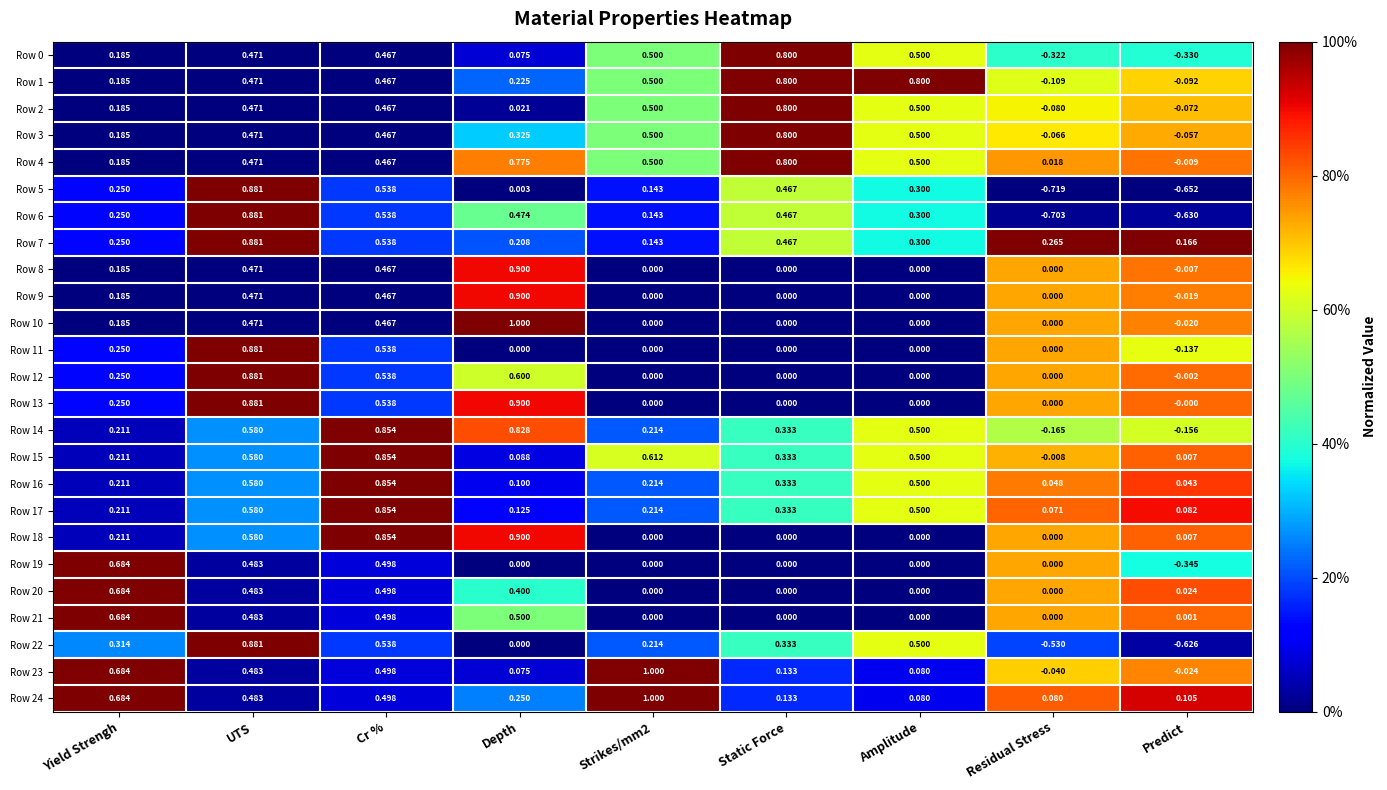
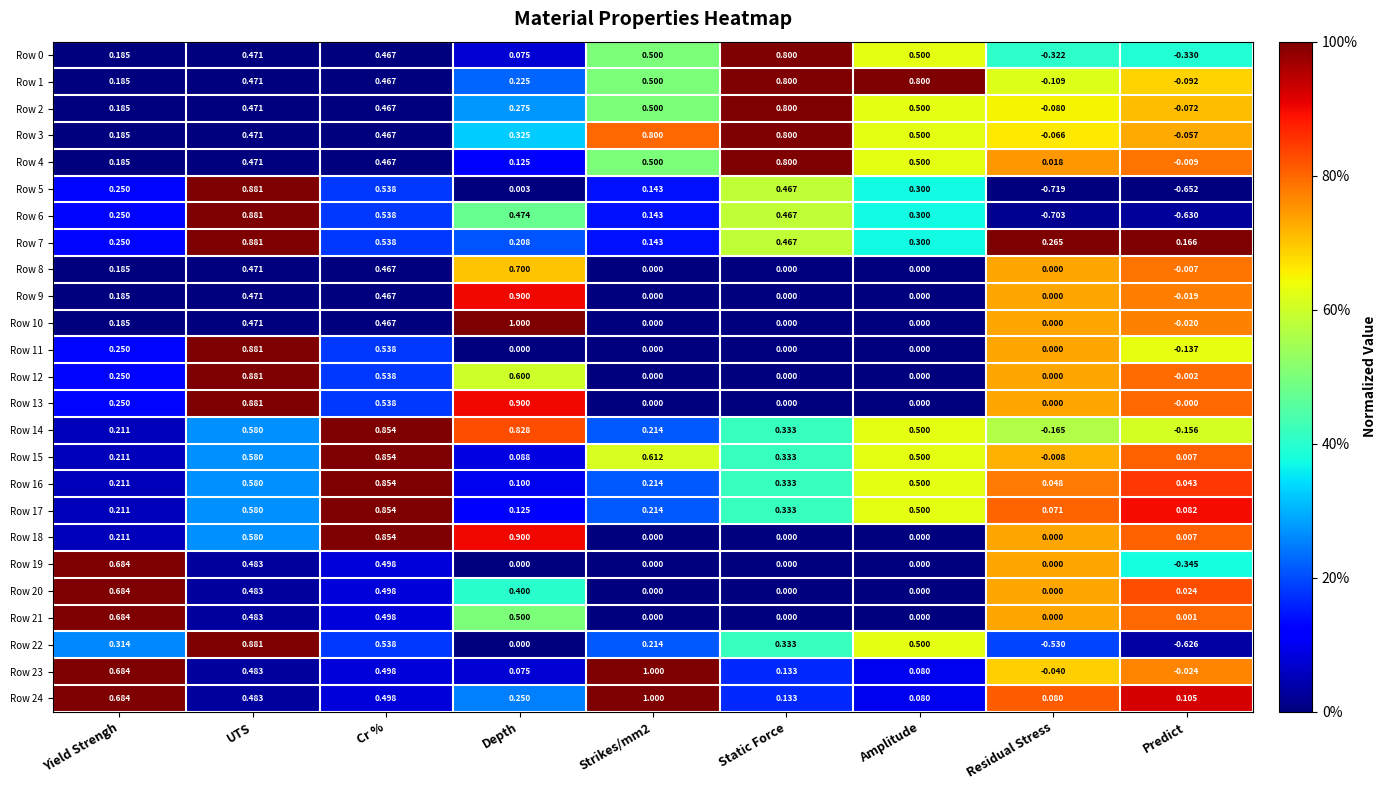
  {
    "Row 2": {
      "Yield Strengh": 0.185,
      "UTS": 0.471,
      "Cr %": 0.467,
-     "Depth": 0.021,
+     "Depth": 0.275,
      "Strikes/mm2": 0.500,
      "Static Force": 0.800,
      "Amplitude": 0.500,
      "Residual Stress": -0.080,
      "Predict": -0.072
    },
    "Row 3": {
      "Yield Strengh": 0.185,
      "UTS": 0.471,
      "Cr %": 0.467,
      "Depth": 0.325,
-     "Strikes/mm2": 0.500,
+     "Strikes/mm2": 0.800,
      "Static Force": 0.800,
      "Amplitude": 0.500,
      "Residual Stress": -0.066,
      "Predict": -0.057
    },
    "Row 4": {
      "Yield Strengh": 0.185,
      "UTS": 0.471,
      "Cr %": 0.467,
-     "Depth": 0.775,
+     "Depth": 0.125,
      "Strikes/mm2": 0.500,
      "Static Force": 0.800,
      "Amplitude": 0.500,
      "Residual Stress": 0.018,
      "Predict": -0.009
    },
    "Row 8": {
      "Yield Strengh": 0.185,
      "UTS": 0.471,
      "Cr %": 0.467,
-     "Depth": 0.900,
+     "Depth": 0.700,
      "Strikes/mm2": 0.000,
      "Static Force": 0.000,
      "Amplitude": 0.000,
      "Residual Stress": 0.000,
      "Predict": -0.007
    }
  }
